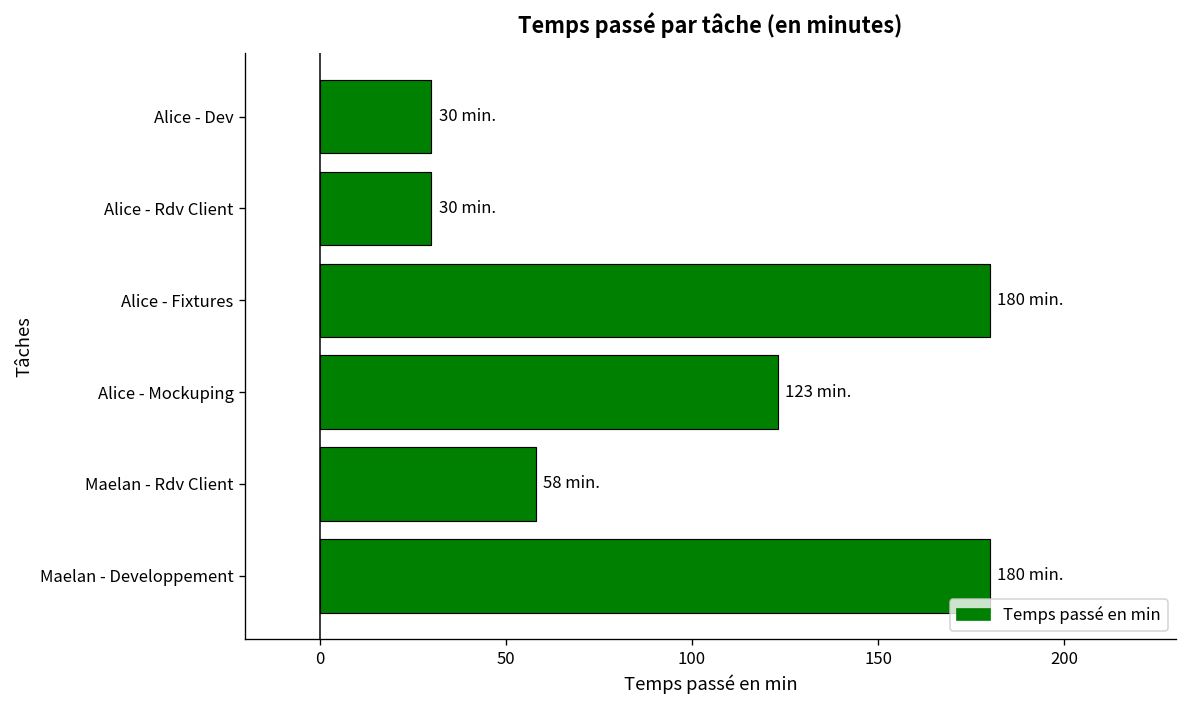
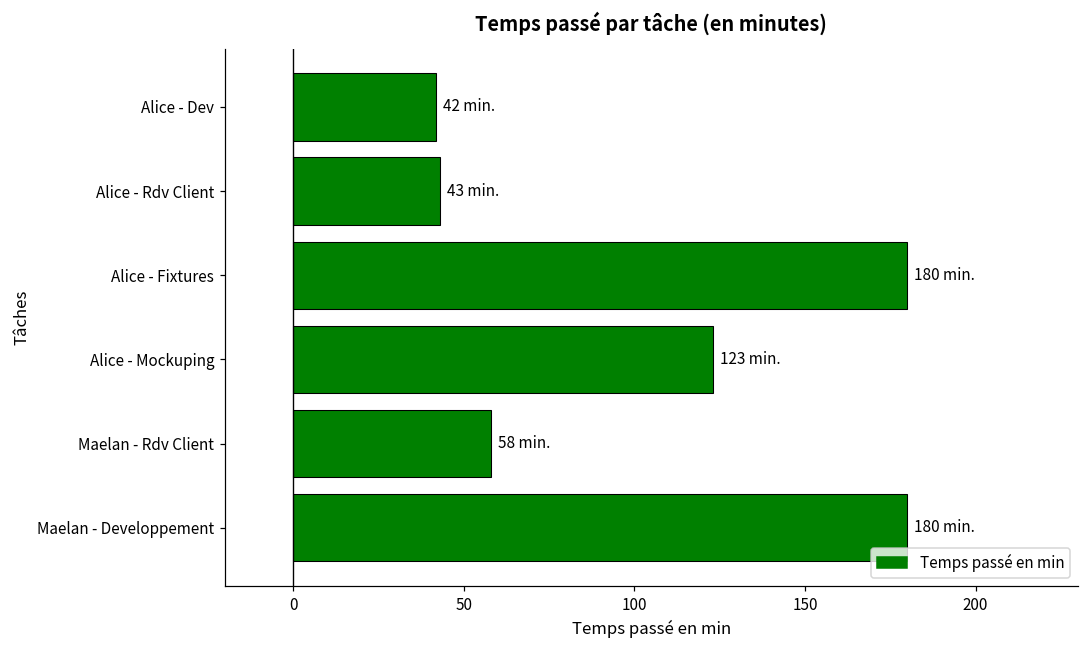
  {
-   "Alice - Dev": 30,
-   "Alice - Rdv Client": 30,
+   "Alice - Dev": 42,
+   "Alice - Rdv Client": 43,
    "Alice - Fixtures": 180,
    "Alice - Mockuping": 123,
    "Maelan - Rdv Client": 58,
    "Maelan - Developpement": 180
  }
